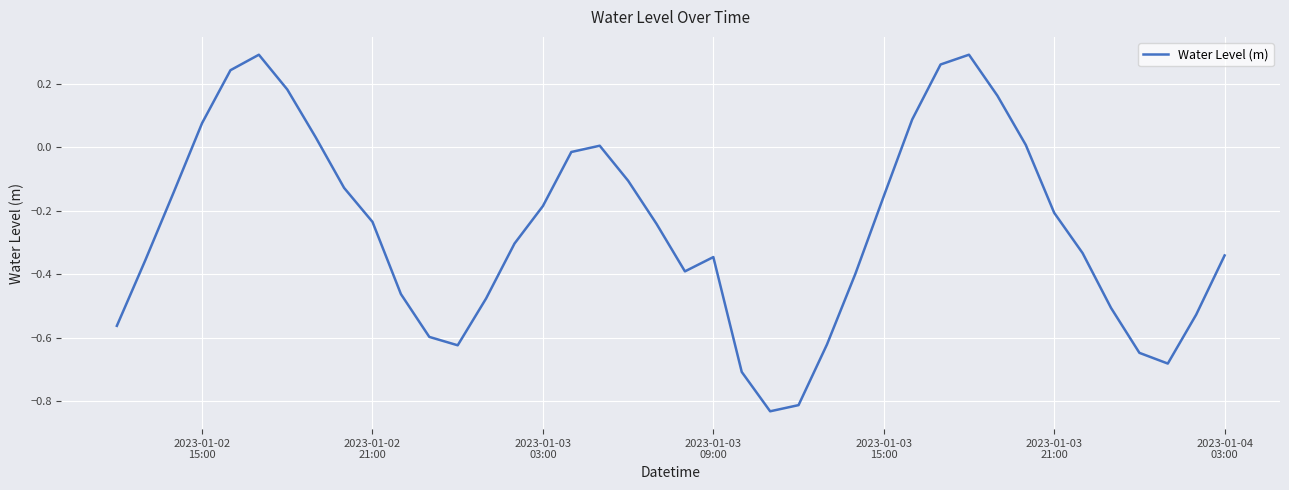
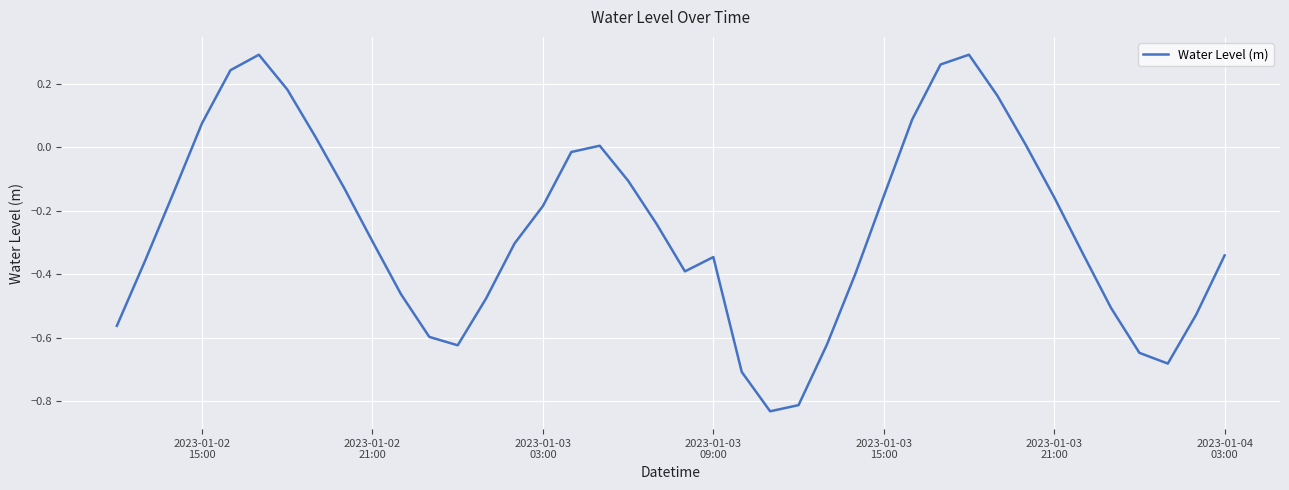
  {
    "2023-01-02 15:00": 0.08,
-   "2023-01-02 21:00": -0.24,
+   "2023-01-02 21:00": -0.30,
    "2023-01-03 03:00": -0.19,
    "2023-01-03 09:00": -0.35,
    "2023-01-03 15:00": -0.15,
-   "2023-01-03 21:00": -0.21,
+   "2023-01-03 21:00": -0.16,
    "2023-01-04 03:00": -0.34
  }
